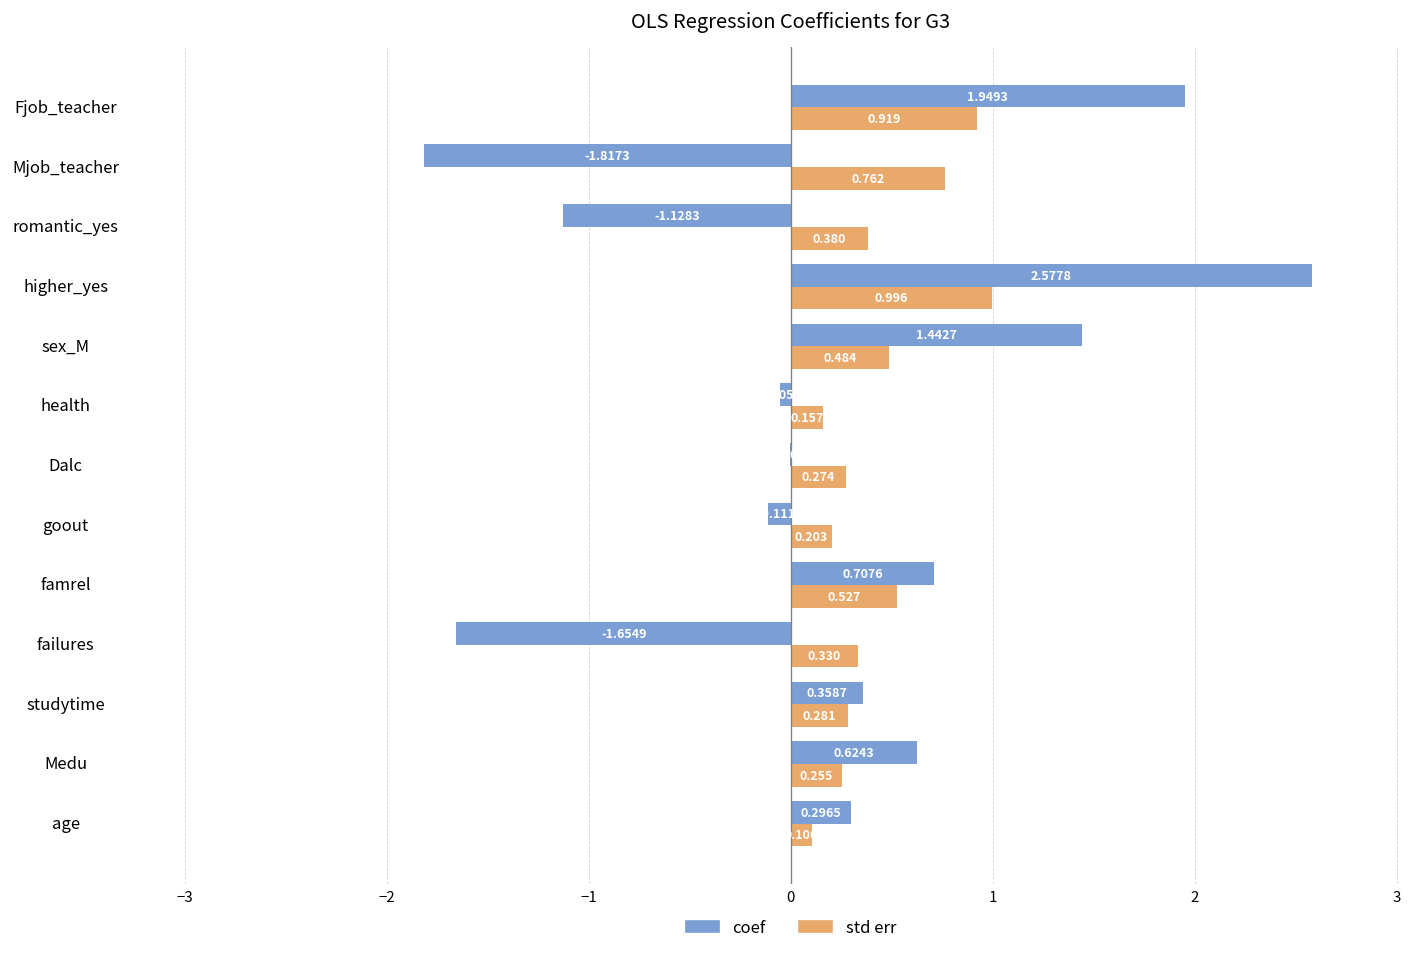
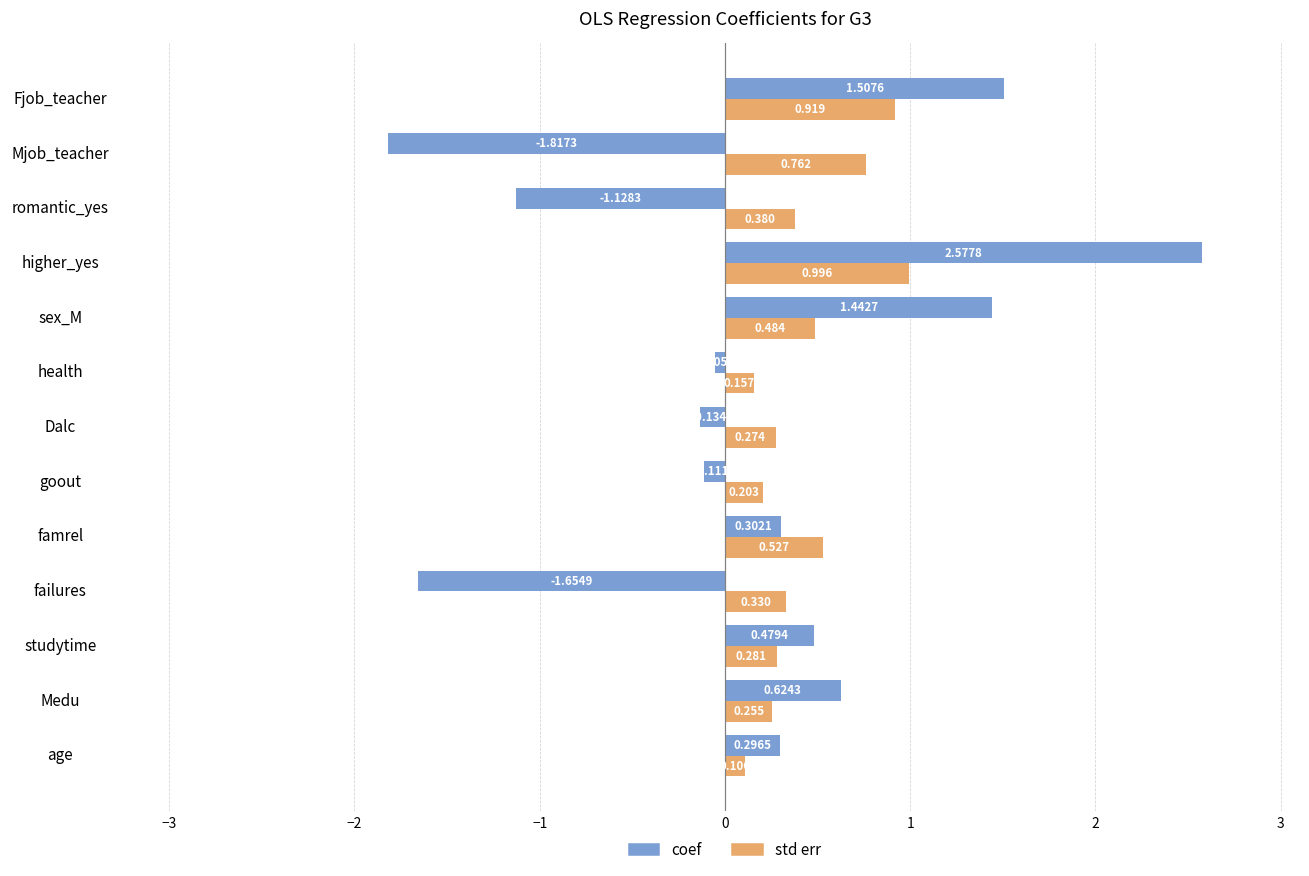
  {
    "coef": {
-     "Fjob_teacher": 1.9493,
+     "Fjob_teacher": 1.5076,
      "Mjob_teacher": -1.8173,
      "romantic_yes": -1.1283,
      "higher_yes": 2.5778,
      "sex_M": 1.4427,
-     "Dalc": -0.01,
-     "famrel": 0.7076,
+     "Dalc": -0.13,
+     "famrel": 0.3021,
      "failures": -1.6549,
-     "studytime": 0.3587,
+     "studytime": 0.4794,
      "Medu": 0.6243,
      "age": 0.2965
    },
    "std err": {
      "Fjob_teacher": 0.919,
      "Mjob_teacher": 0.762,
      "romantic_yes": 0.380,
      "higher_yes": 0.996,
      "sex_M": 0.484,
      "health": 0.157,
      "Dalc": 0.274,
      "goout": 0.203,
      "famrel": 0.527,
      "failures": 0.330,
      "studytime": 0.281,
      "Medu": 0.255,
      "age": 0.106
    }
  }
